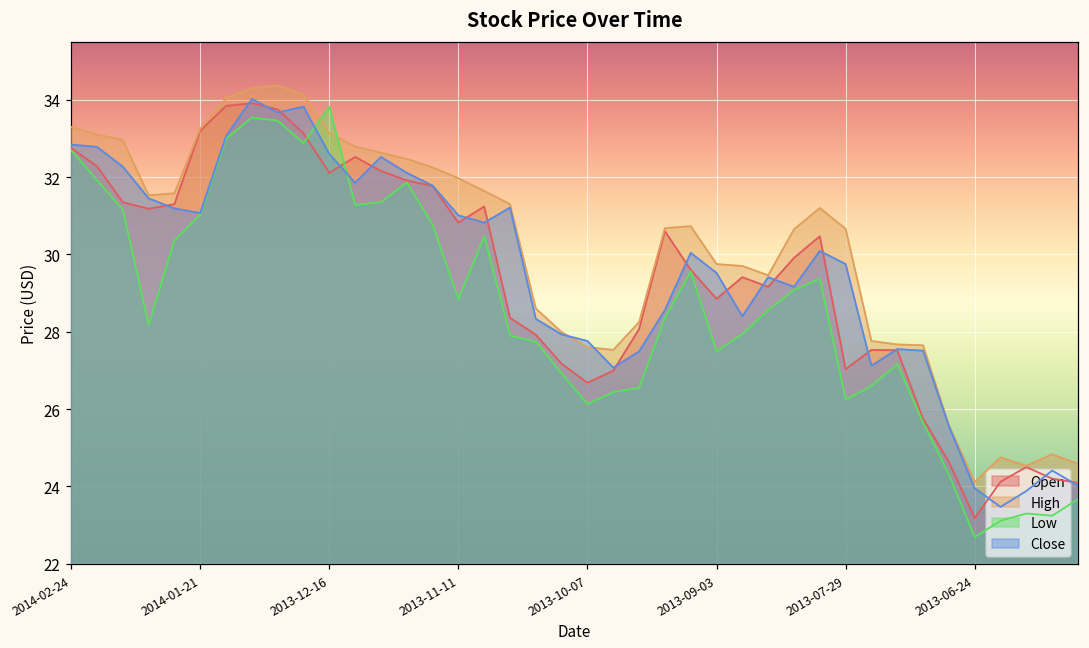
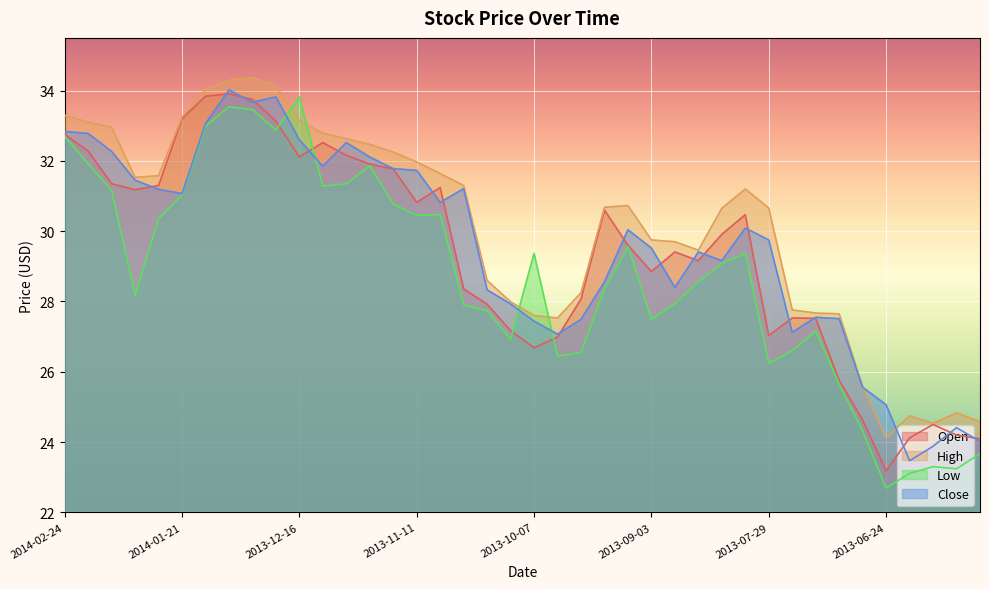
  {
    "Low": {
      "2013-12-16": 33.8,
-     "2013-11-11": 28.8,
-     "2013-10-07": 26.1,
+     "2013-11-11": 30.5,
+     "2013-10-07": 29.4,
      "2013-09-03": 27.5,
      "2013-07-29": 26.2,
      "2013-06-24": 22.7
    },
    "Close": {
      "2014-02-24": 32.8,
      "2013-12-16": 32.6,
-     "2013-11-11": 31.0,
-     "2013-10-07": 27.8,
+     "2013-11-11": 31.7,
+     "2013-10-07": 27.4,
      "2013-09-03": 29.5,
      "2013-07-29": 29.8,
-     "2013-06-24": 24.0
+     "2013-06-24": 25.1
    }
  }
